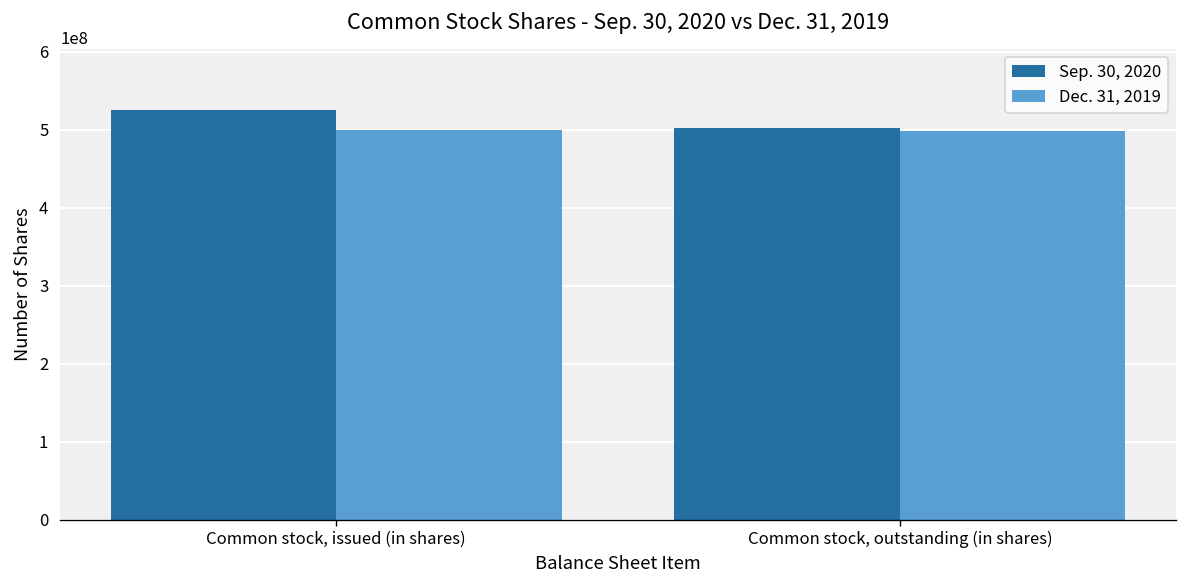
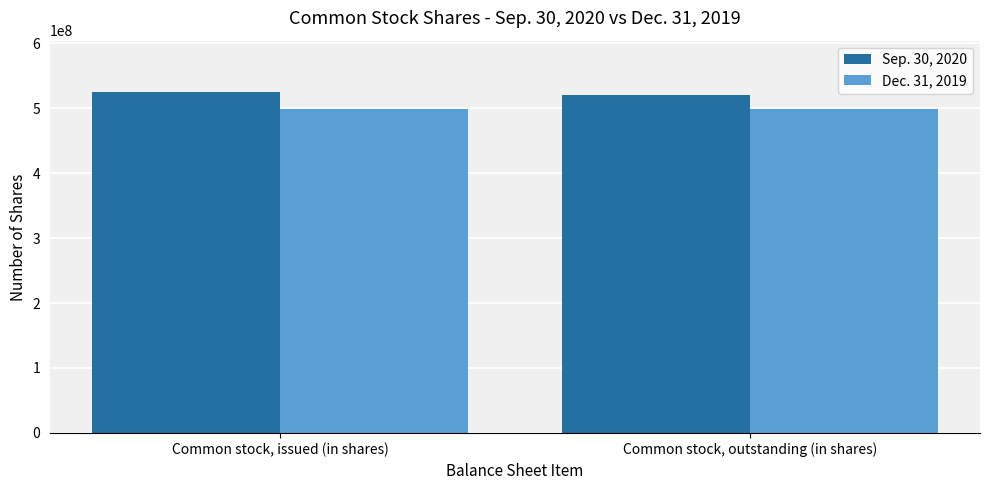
  {
    "Sep. 30, 2020": {
      "Common stock, issued (in shares)": 530000000,
-     "Common stock, outstanding (in shares)": 500000000
+     "Common stock, outstanding (in shares)": 520000000
    },
    "Dec. 31, 2019": {
      "Common stock, issued (in shares)": 500000000,
      "Common stock, outstanding (in shares)": 500000000
    }
  }
